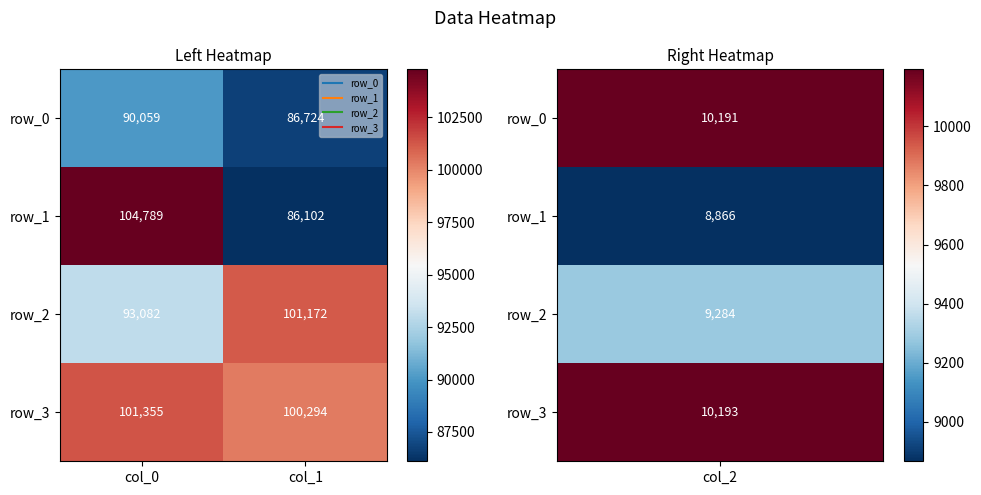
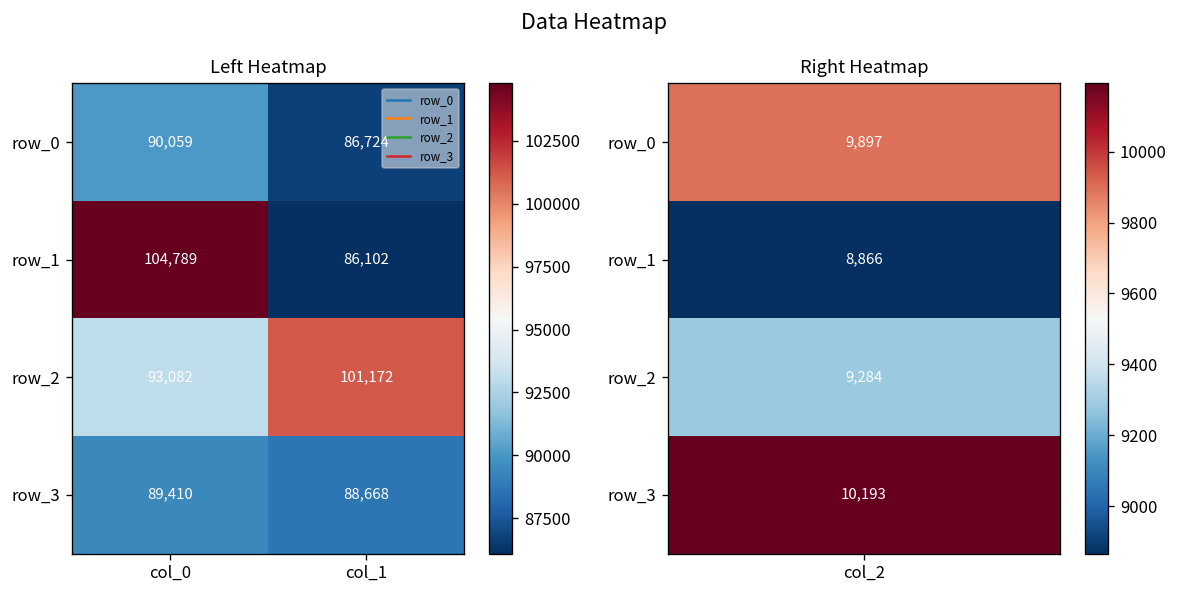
  {
    "Left Heatmap": {
      "row_0": {
        "col_0": "90,059"
      },
      "row_1": {
        "col_0": "104,789",
        "col_1": "86,102"
      },
      "row_2": {
        "col_0": "93,082",
        "col_1": "101,172"
      },
      "row_3": {
-       "col_0": "101,355",
-       "col_1": "100,294"
+       "col_0": "89,410",
+       "col_1": "88,668"
      }
    },
    "Right Heatmap": {
      "row_0": {
-       "col_2": "10,191"
+       "col_2": "9,897"
      },
      "row_1": {
        "col_2": "8,866"
      },
      "row_2": {
        "col_2": "9,284"
      },
      "row_3": {
        "col_2": "10,193"
      }
    }
  }
